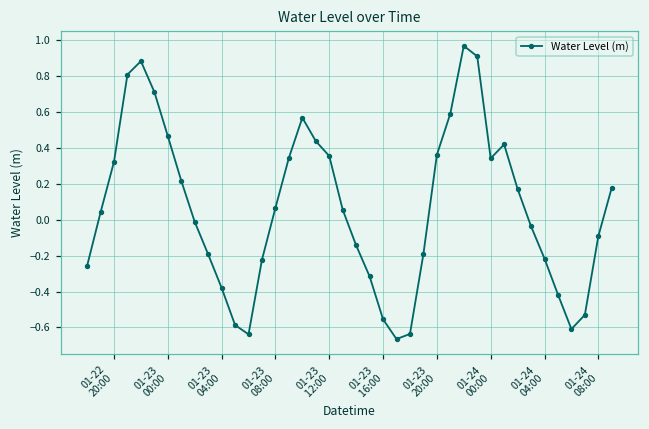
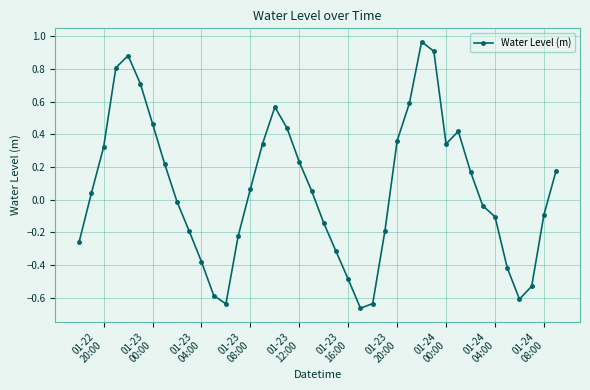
  {
    "01-22 20:00": 0.32,
    "01-23 00:00": 0.47,
    "01-23 04:00": -0.38,
    "01-23 08:00": 0.07,
-   "01-23 12:00": 0.35,
-   "01-23 16:00": -0.55,
+   "01-23 12:00": 0.23,
+   "01-23 16:00": -0.49,
    "01-23 20:00": 0.36,
    "01-24 00:00": 0.34,
-   "01-24 04:00": -0.22,
+   "01-24 04:00": -0.10,
    "01-24 08:00": -0.09
  }
